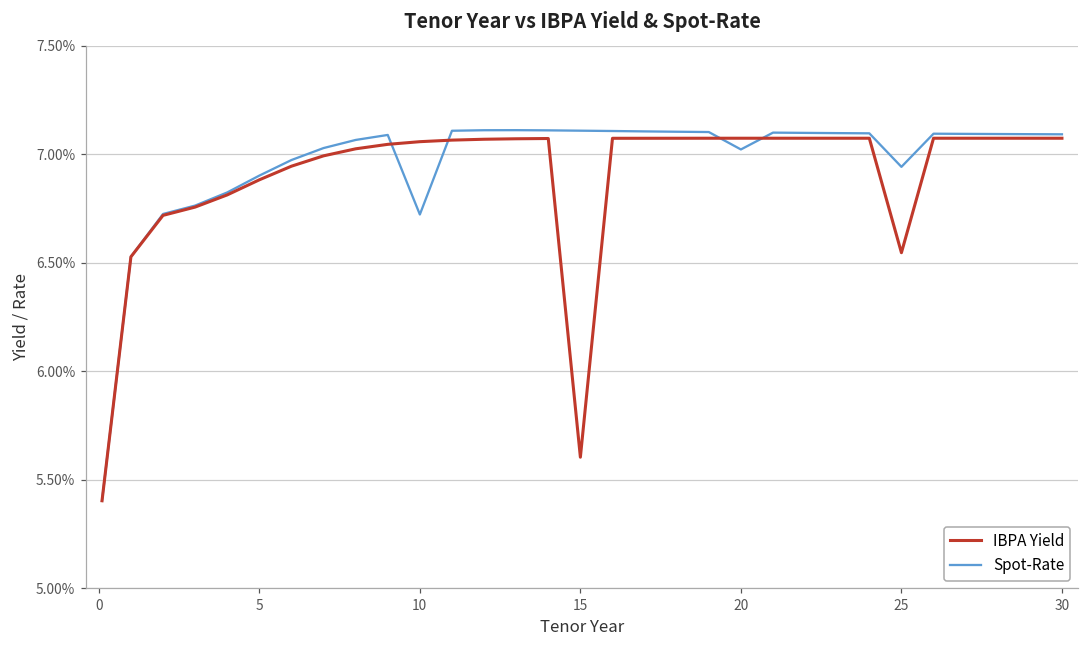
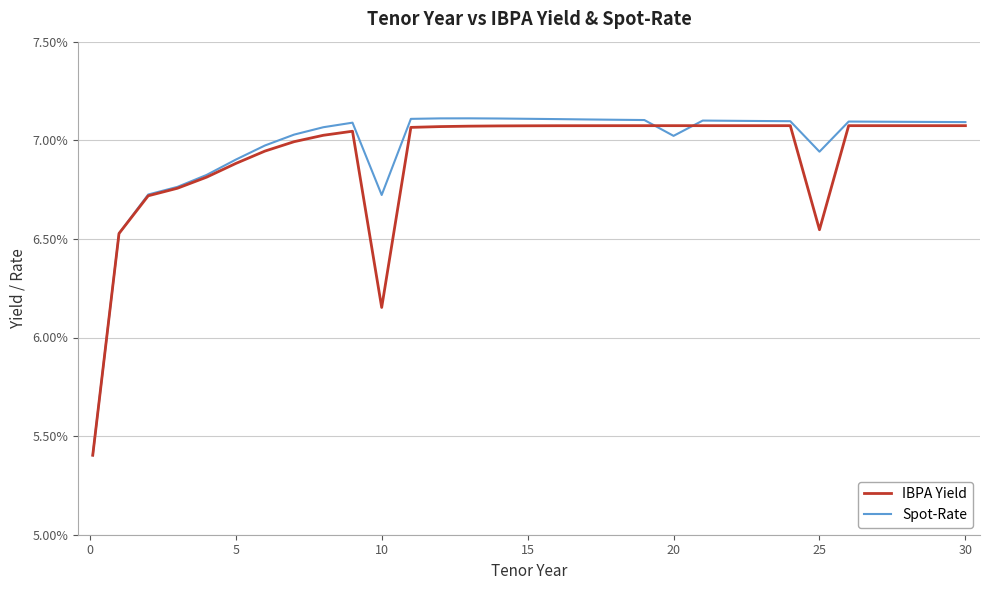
  {
    "IBPA Yield": {
      "5": "6.88%",
-     "10": "7.06%",
-     "15": "5.60%",
+     "10": "6.15%",
+     "15": "7.07%",
      "20": "7.07%",
      "25": "6.55%",
      "30": "7.07%"
    },
    "Spot-Rate": {
      "5": "6.90%",
      "10": "6.72%",
      "15": "7.11%",
      "20": "7.02%",
      "25": "6.94%",
      "30": "7.09%"
    }
  }
